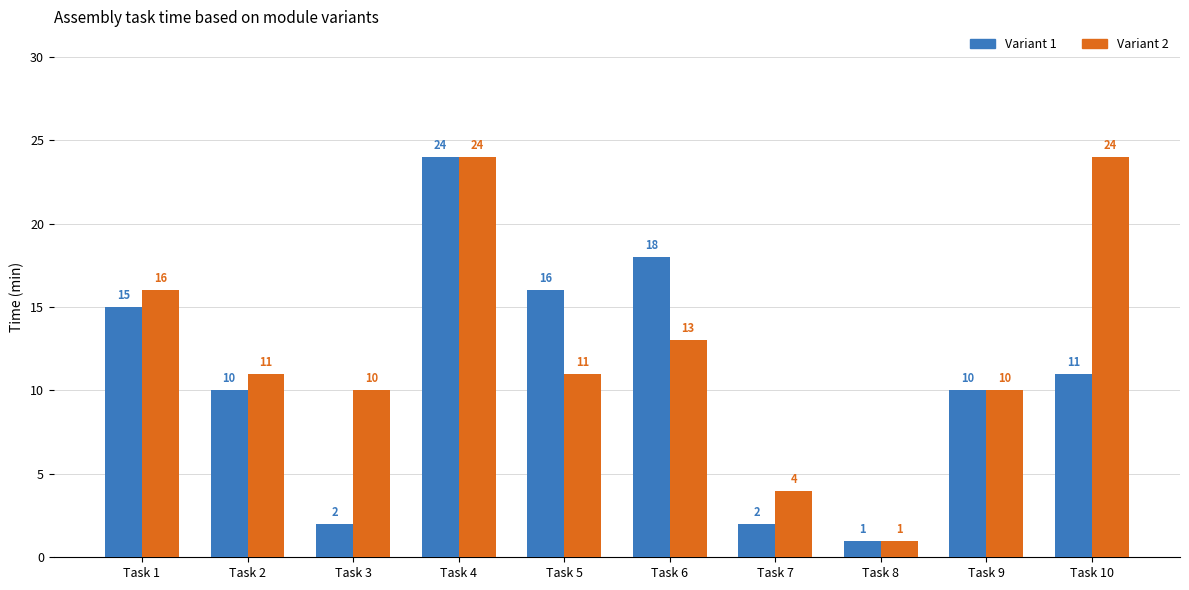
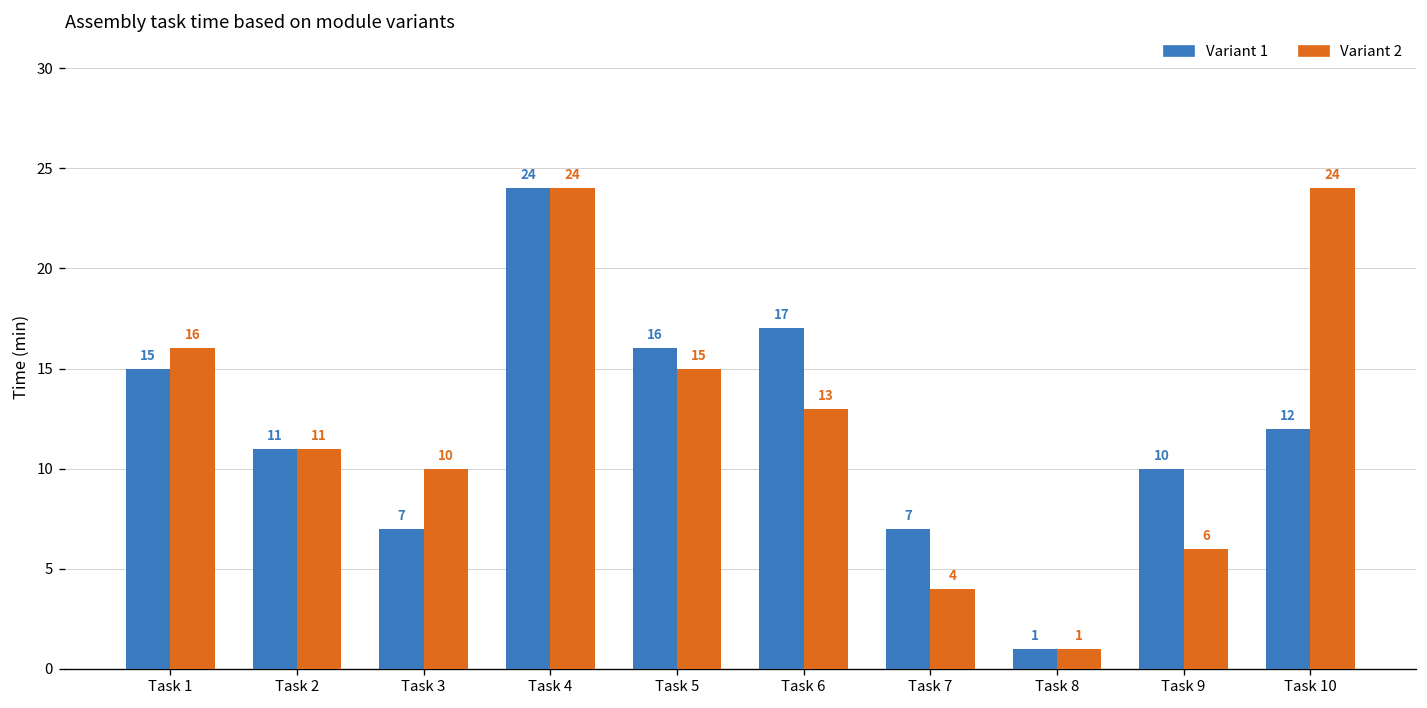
  {
    "Variant 1": {
      "Task 1": 15,
-     "Task 2": 10,
-     "Task 3": 2,
+     "Task 2": 11,
+     "Task 3": 7,
      "Task 4": 24,
      "Task 5": 16,
-     "Task 6": 18,
-     "Task 7": 2,
+     "Task 6": 17,
+     "Task 7": 7,
      "Task 8": 1,
      "Task 9": 10,
-     "Task 10": 11
+     "Task 10": 12
    },
    "Variant 2": {
      "Task 1": 16,
      "Task 2": 11,
      "Task 3": 10,
      "Task 4": 24,
-     "Task 5": 11,
+     "Task 5": 15,
      "Task 6": 13,
      "Task 7": 4,
      "Task 8": 1,
-     "Task 9": 10,
+     "Task 9": 6,
      "Task 10": 24
    }
  }
